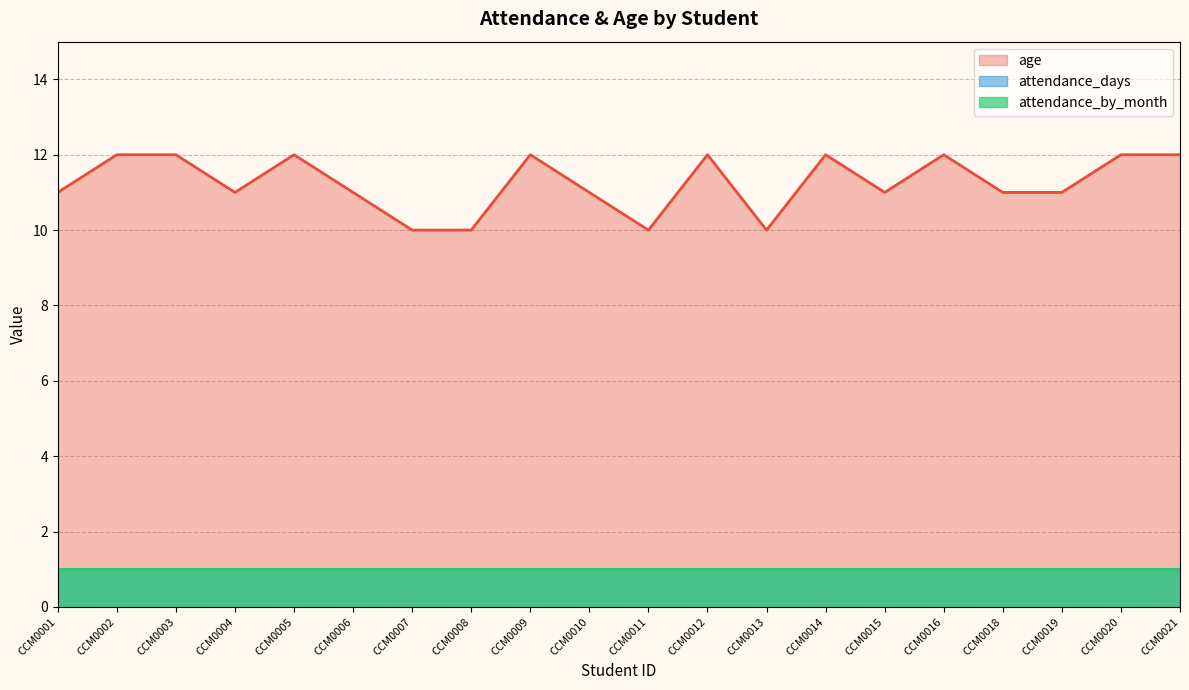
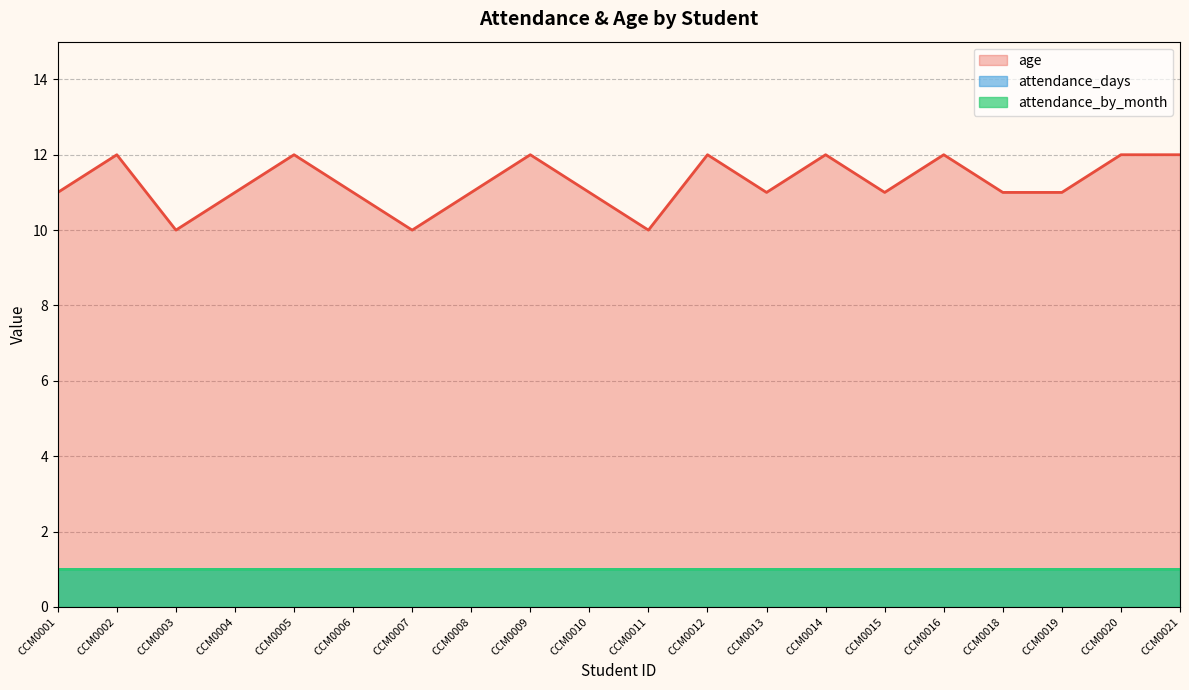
  {
    "age": {
      "CCM0001": 11,
      "CCM0002": 12,
-     "CCM0003": 12,
+     "CCM0003": 10,
      "CCM0004": 11,
      "CCM0005": 12,
      "CCM0006": 11,
      "CCM0007": 10,
-     "CCM0008": 10,
+     "CCM0008": 11,
      "CCM0009": 12,
      "CCM0010": 11,
      "CCM0011": 10,
      "CCM0012": 12,
-     "CCM0013": 10,
+     "CCM0013": 11,
      "CCM0014": 12,
      "CCM0015": 11,
      "CCM0016": 12,
      "CCM0018": 11,
      "CCM0019": 11,
      "CCM0020": 12,
      "CCM0021": 12
    },
    "attendance_by_month": {
      "CCM0001": 1,
      "CCM0002": 1,
      "CCM0003": 1,
      "CCM0004": 1,
      "CCM0005": 1,
      "CCM0006": 1,
      "CCM0007": 1,
      "CCM0008": 1,
      "CCM0009": 1,
      "CCM0010": 1,
      "CCM0011": 1,
      "CCM0012": 1,
      "CCM0013": 1,
      "CCM0014": 1,
      "CCM0015": 1,
      "CCM0016": 1,
      "CCM0018": 1,
      "CCM0019": 1,
      "CCM0020": 1,
      "CCM0021": 1
    }
  }
